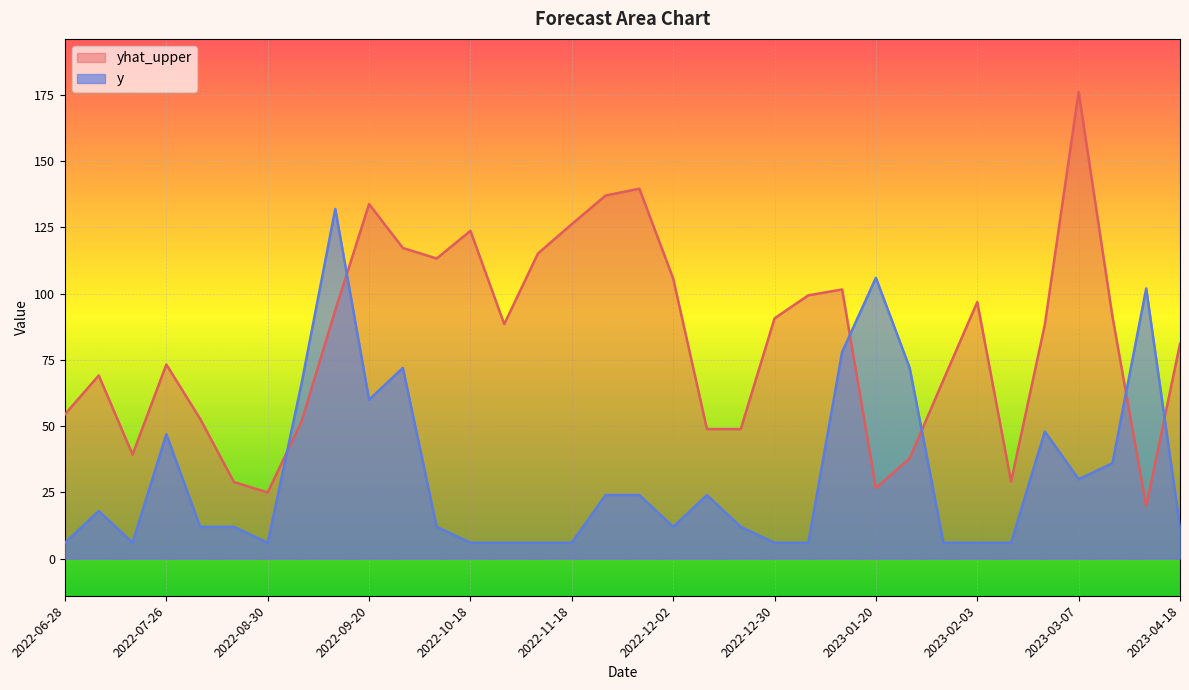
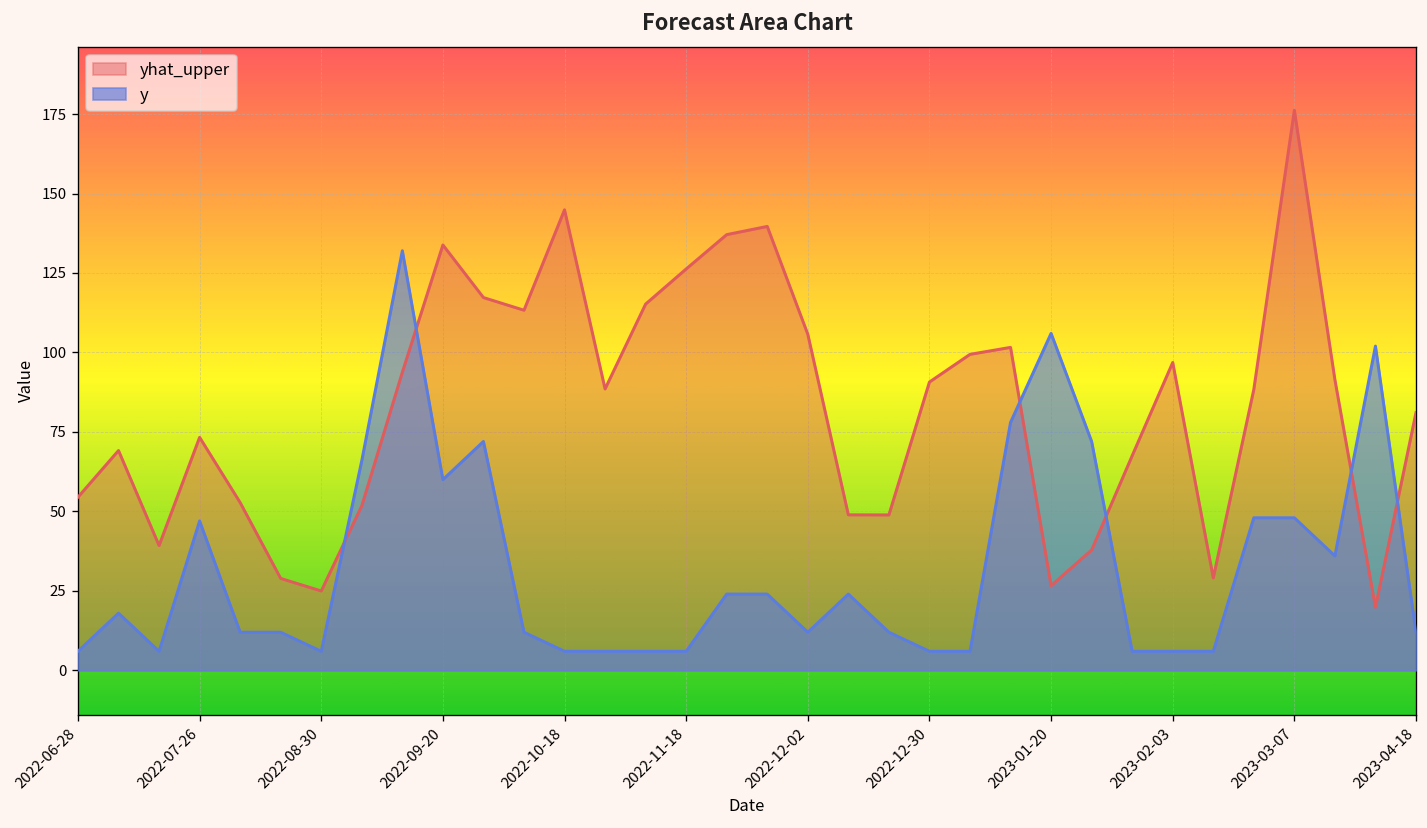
  {
    "yhat_upper": {
      "2022-06-28": 54,
      "2022-07-26": 73,
      "2022-08-30": 25,
      "2022-09-20": 134,
-     "2022-10-18": 124,
+     "2022-10-18": 145,
      "2022-11-18": 126,
      "2022-12-02": 106,
      "2022-12-30": 91,
      "2023-01-20": 27,
      "2023-02-03": 97,
      "2023-03-07": 176,
      "2023-04-18": 81
    },
    "y": {
      "2022-06-28": 6,
      "2022-07-26": 47,
      "2022-08-30": 6,
      "2022-09-20": 60,
      "2022-10-18": 6,
      "2022-11-18": 6,
      "2022-12-02": 12,
      "2022-12-30": 6,
      "2023-01-20": 106,
      "2023-02-03": 6,
-     "2023-03-07": 30,
+     "2023-03-07": 48,
      "2023-04-18": 12
    }
  }
